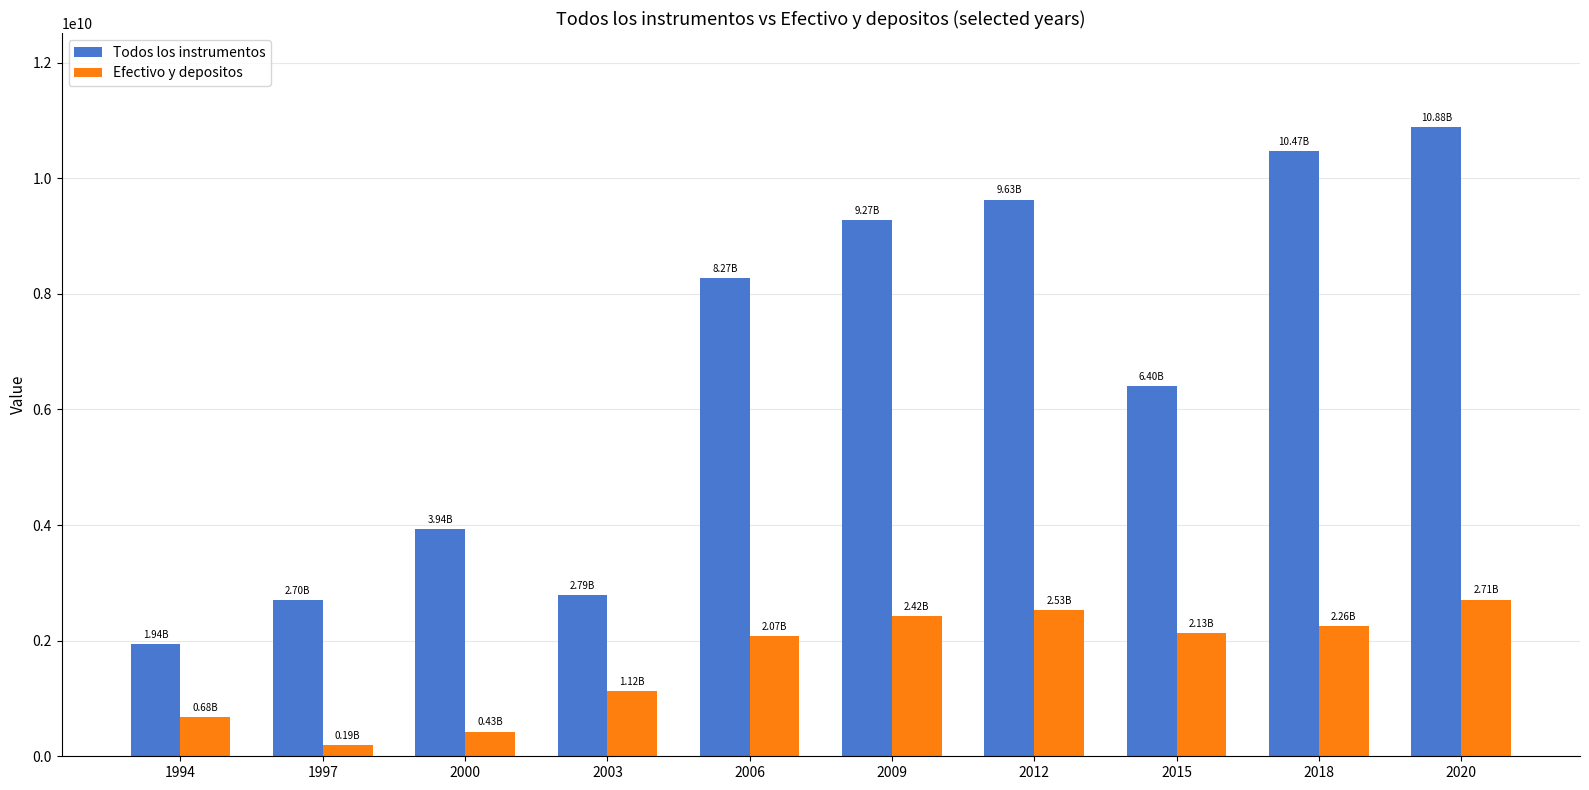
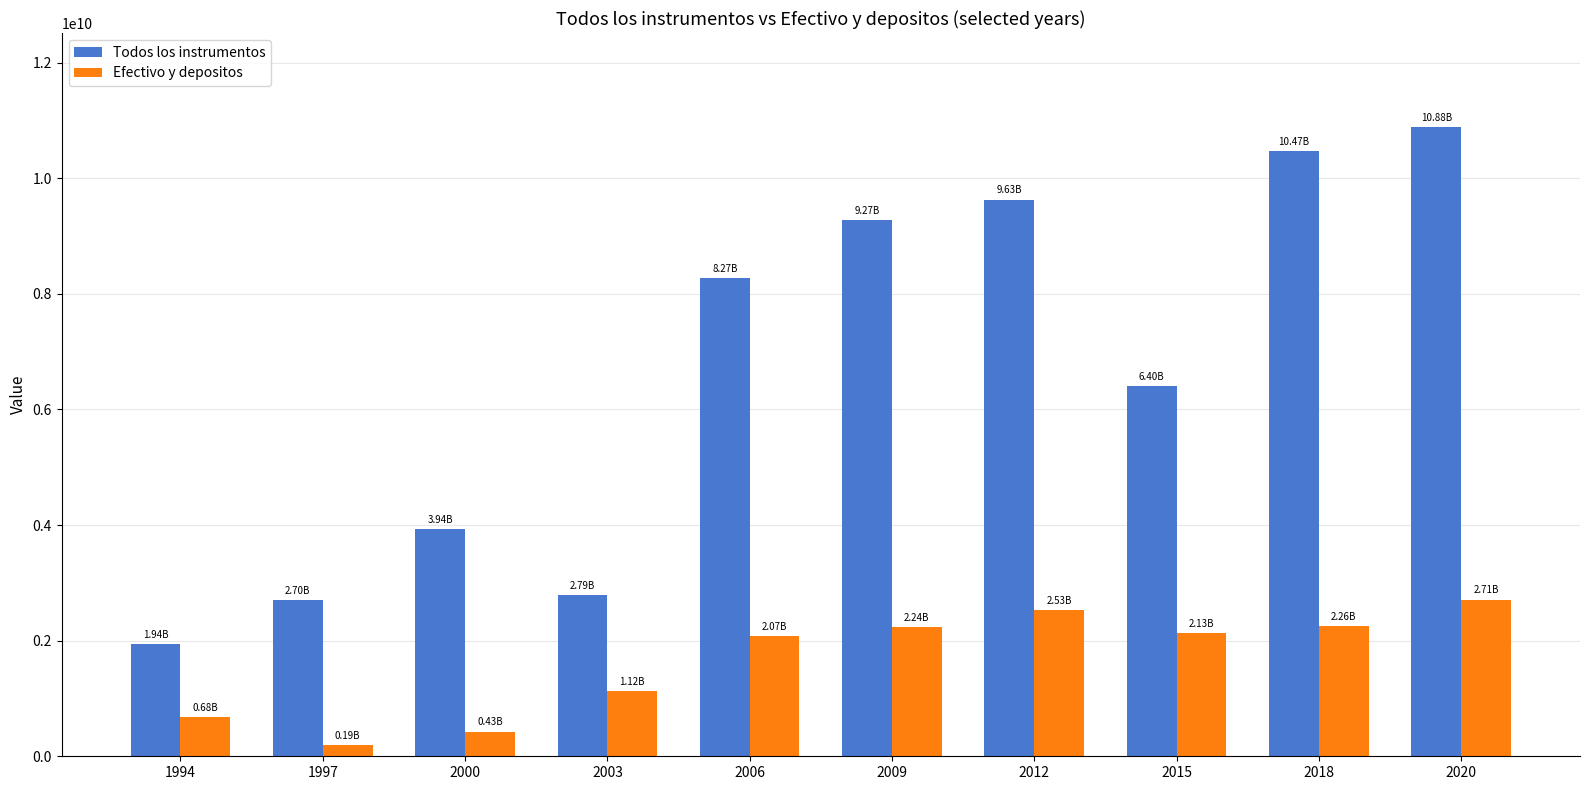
  {
    "Todos los instrumentos": {
      "1994": "1.94B",
      "1997": "2.70B",
      "2000": "3.94B",
      "2003": "2.79B",
      "2006": "8.27B",
      "2009": "9.27B",
      "2012": "9.63B",
      "2015": "6.40B",
      "2018": "10.47B",
      "2020": "10.88B"
    },
    "Efectivo y depositos": {
      "1994": "0.68B",
      "1997": "0.19B",
      "2000": "0.43B",
      "2003": "1.12B",
      "2006": "2.07B",
-     "2009": "2.42B",
+     "2009": "2.24B",
      "2012": "2.53B",
      "2015": "2.13B",
      "2018": "2.26B",
      "2020": "2.71B"
    }
  }
